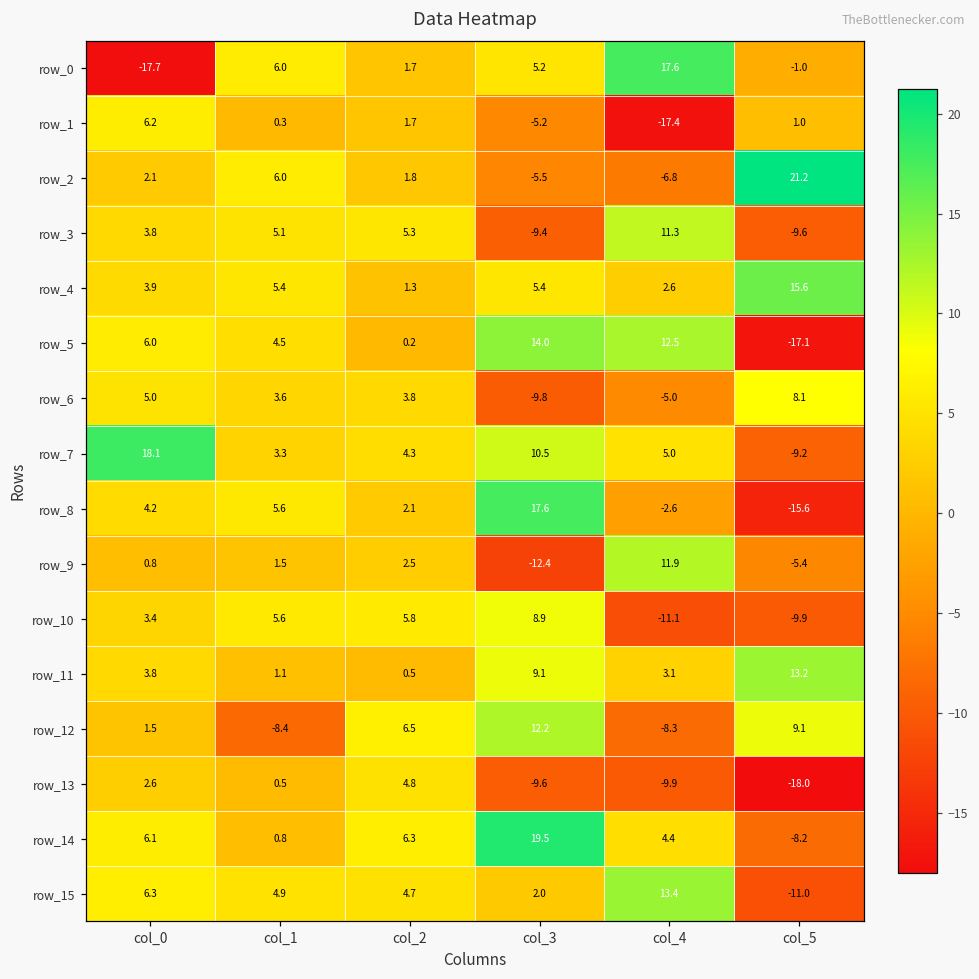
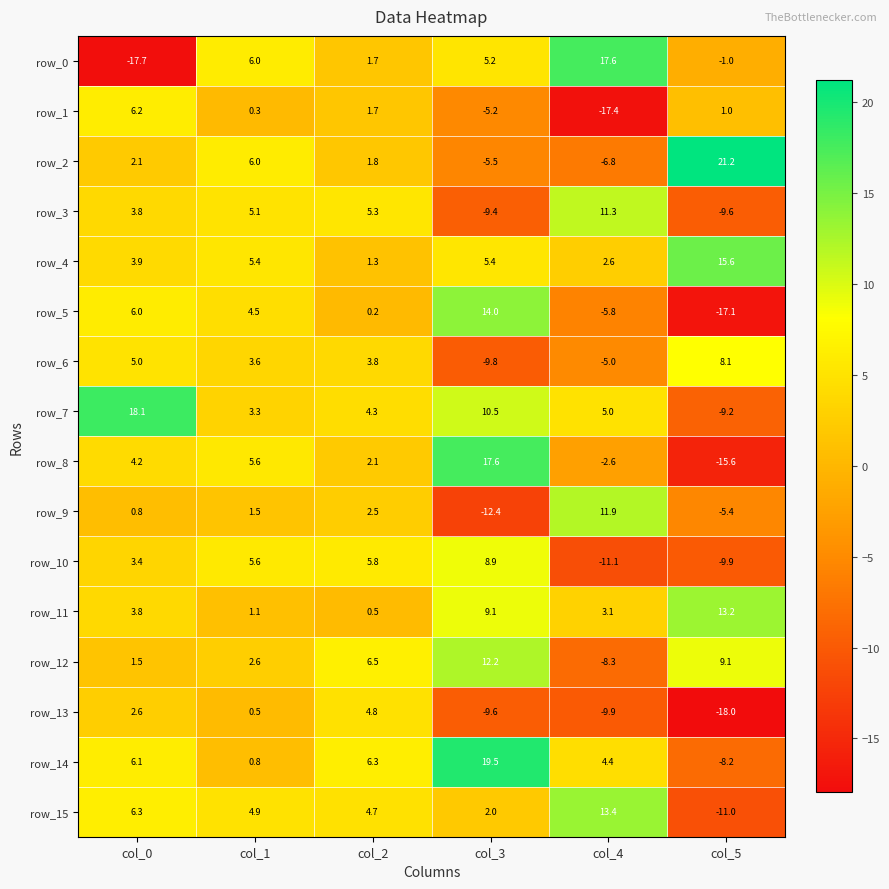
  {
    "row_0": {
      "col_0": -17.7,
      "col_1": 6.0,
      "col_2": 1.7,
      "col_3": 5.2,
      "col_4": 17.6,
      "col_5": -1.0
    },
    "row_1": {
      "col_0": 6.2,
      "col_1": 0.3,
      "col_2": 1.7,
      "col_3": -5.2,
      "col_4": -17.4,
      "col_5": 1.0
    },
    "row_2": {
      "col_0": 2.1,
      "col_1": 6.0,
      "col_2": 1.8,
      "col_3": -5.5,
      "col_4": -6.8,
      "col_5": 21.2
    },
    "row_3": {
      "col_0": 3.8,
      "col_1": 5.1,
      "col_2": 5.3,
      "col_3": -9.4,
      "col_4": 11.3,
      "col_5": -9.6
    },
    "row_4": {
      "col_0": 3.9,
      "col_1": 5.4,
      "col_2": 1.3,
      "col_3": 5.4,
      "col_4": 2.6,
      "col_5": 15.6
    },
    "row_5": {
      "col_0": 6.0,
      "col_1": 4.5,
      "col_2": 0.2,
      "col_3": 14.0,
-     "col_4": 12.5,
+     "col_4": -5.8,
      "col_5": -17.1
    },
    "row_6": {
      "col_0": 5.0,
      "col_1": 3.6,
      "col_2": 3.8,
      "col_3": -9.8,
      "col_4": -5.0,
      "col_5": 8.1
    },
    "row_7": {
      "col_0": 18.1,
      "col_1": 3.3,
      "col_2": 4.3,
      "col_3": 10.5,
      "col_4": 5.0,
      "col_5": -9.2
    },
    "row_8": {
      "col_0": 4.2,
      "col_1": 5.6,
      "col_2": 2.1,
      "col_3": 17.6,
      "col_4": -2.6,
      "col_5": -15.6
    },
    "row_9": {
      "col_0": 0.8,
      "col_1": 1.5,
      "col_2": 2.5,
      "col_3": -12.4,
      "col_4": 11.9,
      "col_5": -5.4
    },
    "row_10": {
      "col_0": 3.4,
      "col_1": 5.6,
      "col_2": 5.8,
      "col_3": 8.9,
      "col_4": -11.1,
      "col_5": -9.9
    },
    "row_11": {
      "col_0": 3.8,
      "col_1": 1.1,
      "col_2": 0.5,
      "col_3": 9.1,
      "col_4": 3.1,
      "col_5": 13.2
    },
    "row_12": {
      "col_0": 1.5,
-     "col_1": -8.4,
+     "col_1": 2.6,
      "col_2": 6.5,
      "col_3": 12.2,
      "col_4": -8.3,
      "col_5": 9.1
    },
    "row_13": {
      "col_0": 2.6,
      "col_1": 0.5,
      "col_2": 4.8,
      "col_3": -9.6,
      "col_4": -9.9,
      "col_5": -18.0
    },
    "row_14": {
      "col_0": 6.1,
      "col_1": 0.8,
      "col_2": 6.3,
      "col_3": 19.5,
      "col_4": 4.4,
      "col_5": -8.2
    },
    "row_15": {
      "col_0": 6.3,
      "col_1": 4.9,
      "col_2": 4.7,
      "col_3": 2.0,
      "col_4": 13.4,
      "col_5": -11.0
    }
  }
